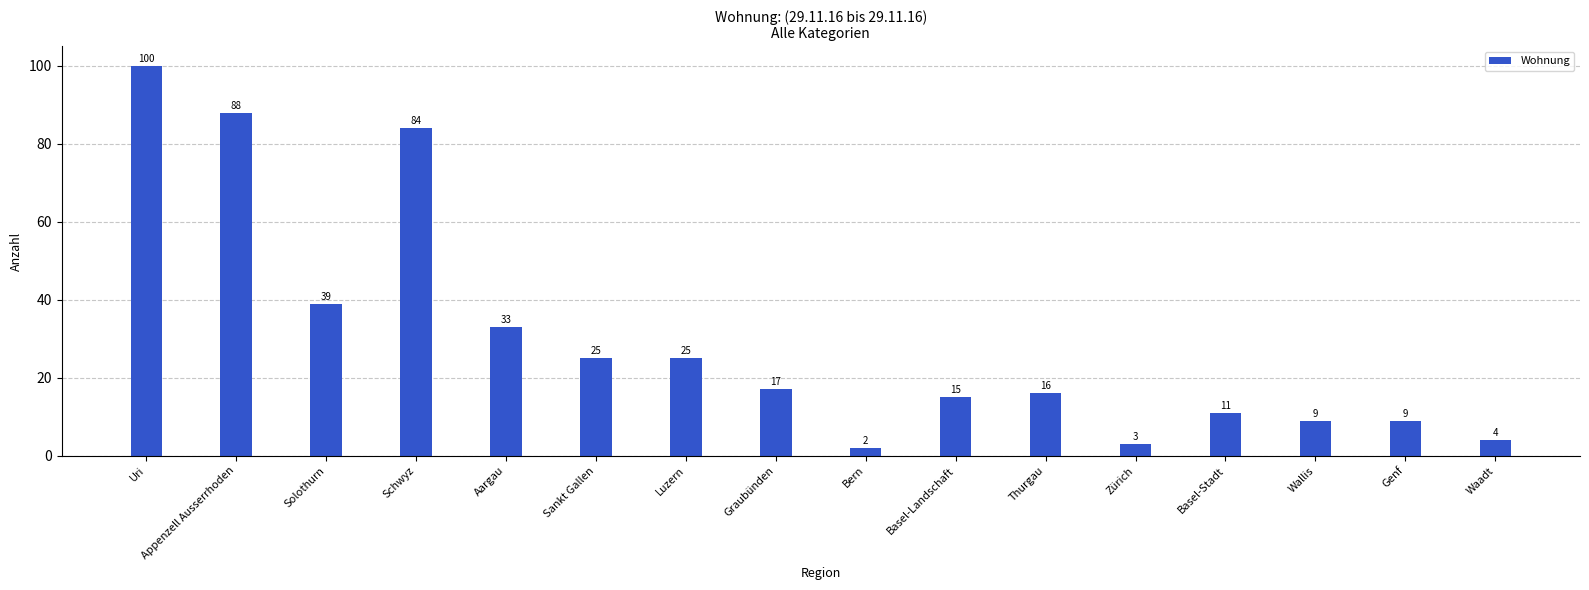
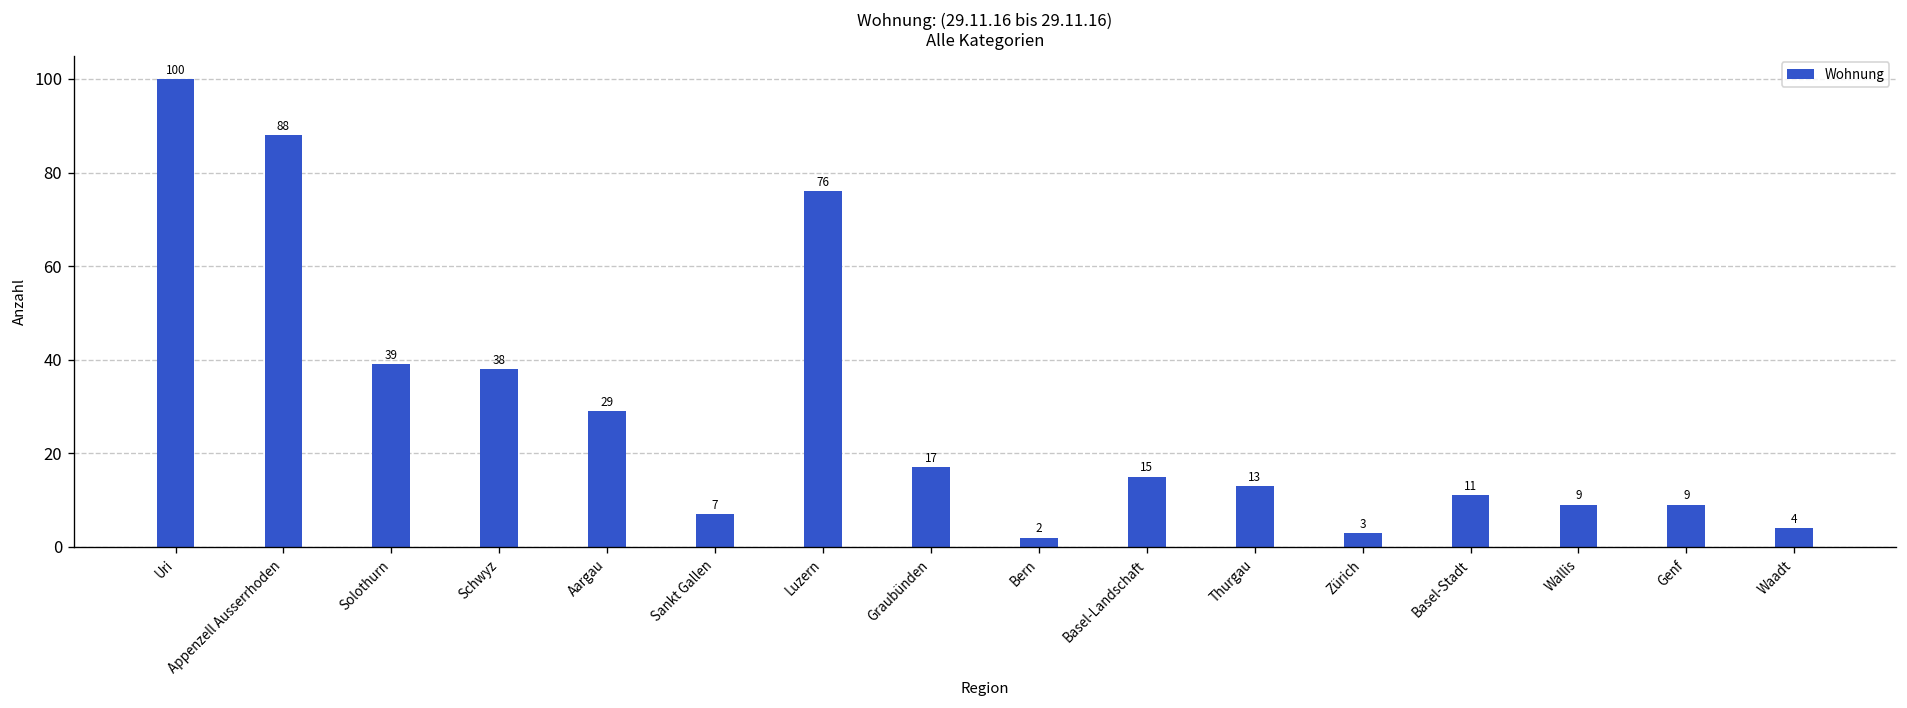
  {
    "Uri": 100,
    "Appenzell Ausserrhoden": 88,
    "Solothurn": 39,
-   "Schwyz": 84,
-   "Aargau": 33,
-   "Sankt Gallen": 25,
-   "Luzern": 25,
+   "Schwyz": 38,
+   "Aargau": 29,
+   "Sankt Gallen": 7,
+   "Luzern": 76,
    "Graubünden": 17,
    "Bern": 2,
    "Basel-Landschaft": 15,
-   "Thurgau": 16,
+   "Thurgau": 13,
    "Zürich": 3,
    "Basel-Stadt": 11,
    "Wallis": 9,
    "Genf": 9,
    "Waadt": 4
  }
